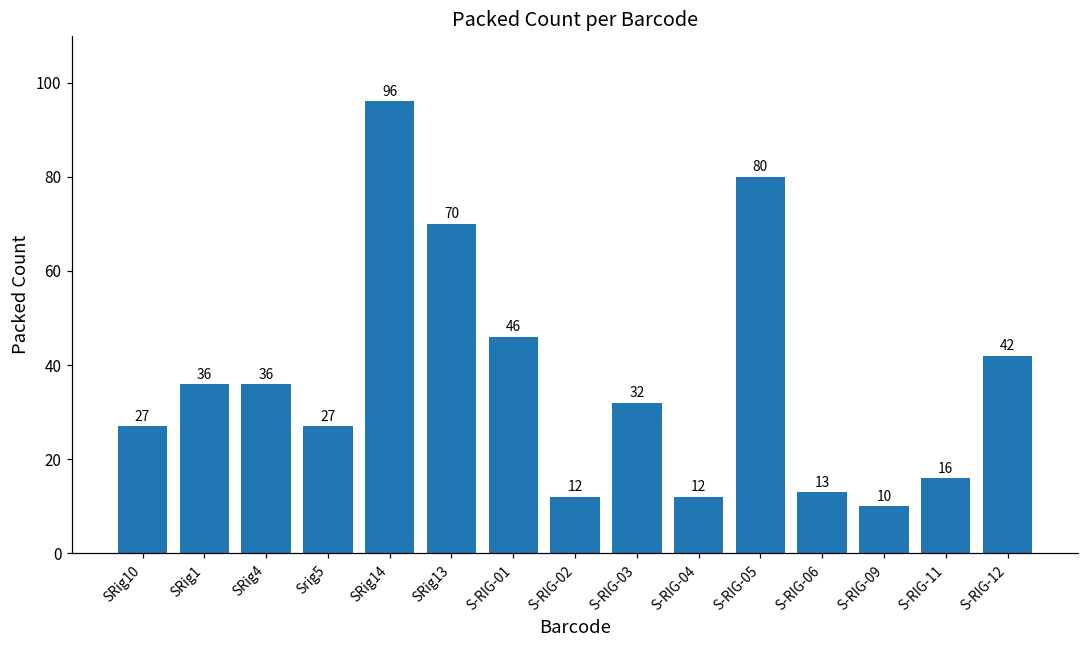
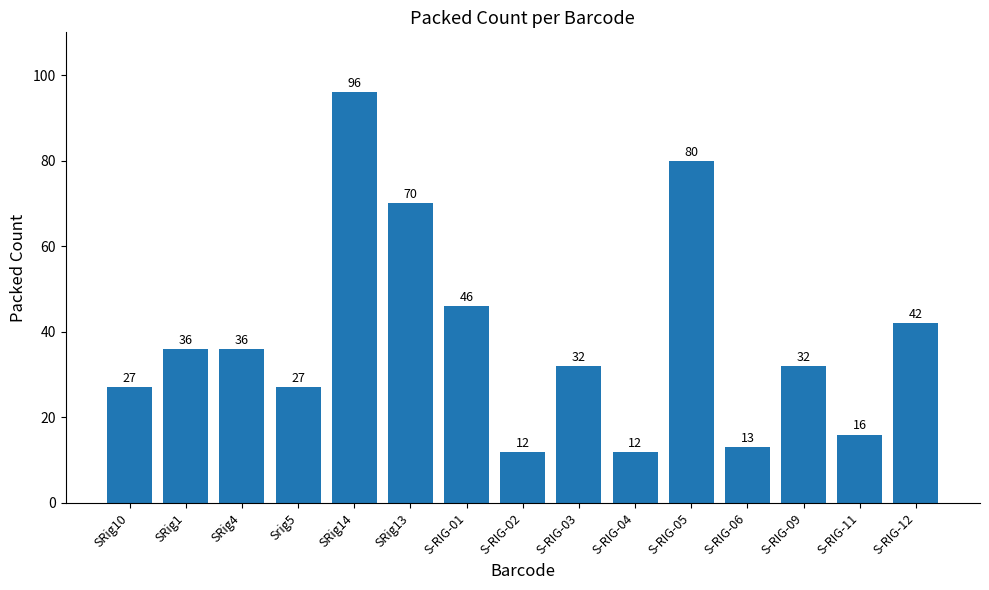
  {
    "SRig10": 27,
    "SRig1": 36,
    "SRig4": 36,
    "Srig5": 27,
    "SRig14": 96,
    "SRig13": 70,
    "S-RIG-01": 46,
    "S-RIG-02": 12,
    "S-RIG-03": 32,
    "S-RIG-04": 12,
    "S-RIG-05": 80,
    "S-RIG-06": 13,
-   "S-RIG-09": 10,
+   "S-RIG-09": 32,
    "S-RIG-11": 16,
    "S-RIG-12": 42
  }
